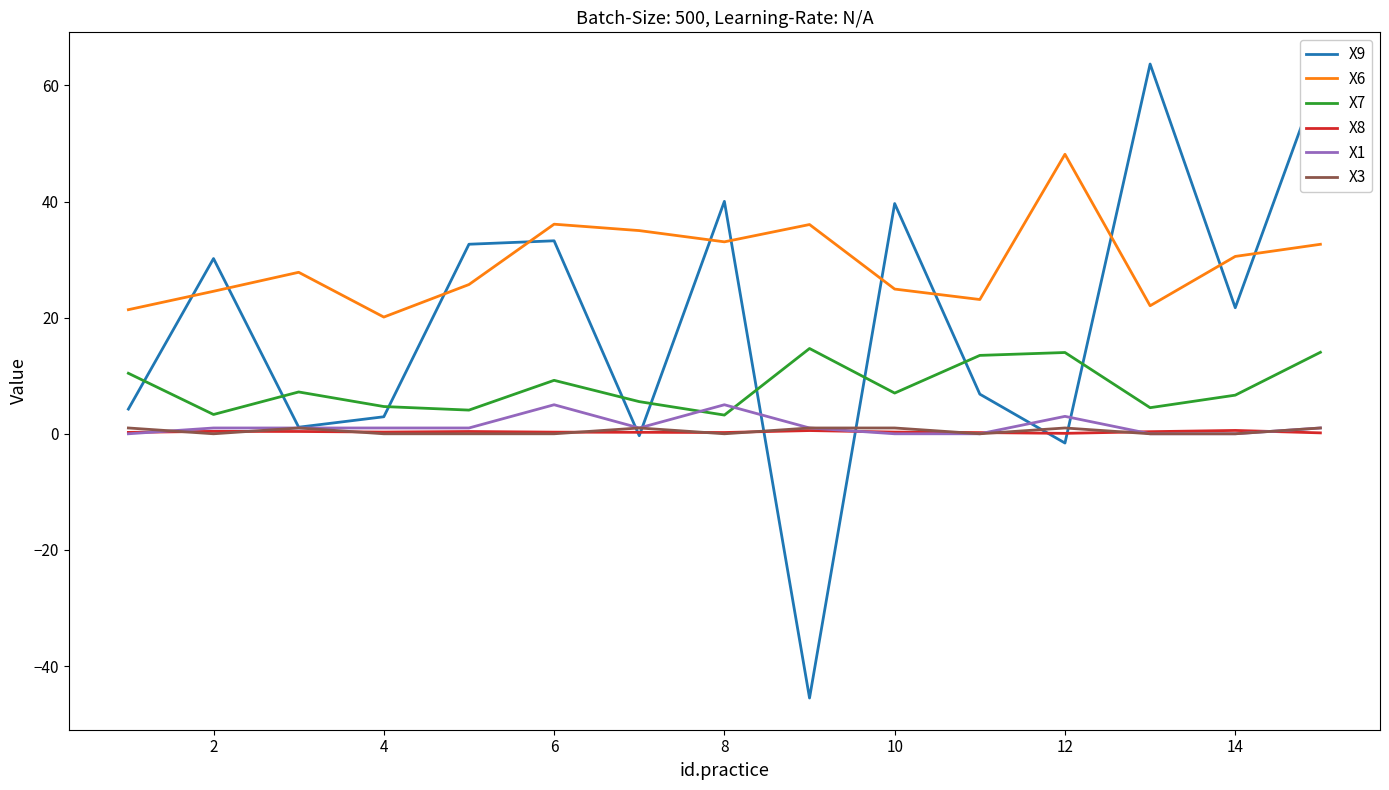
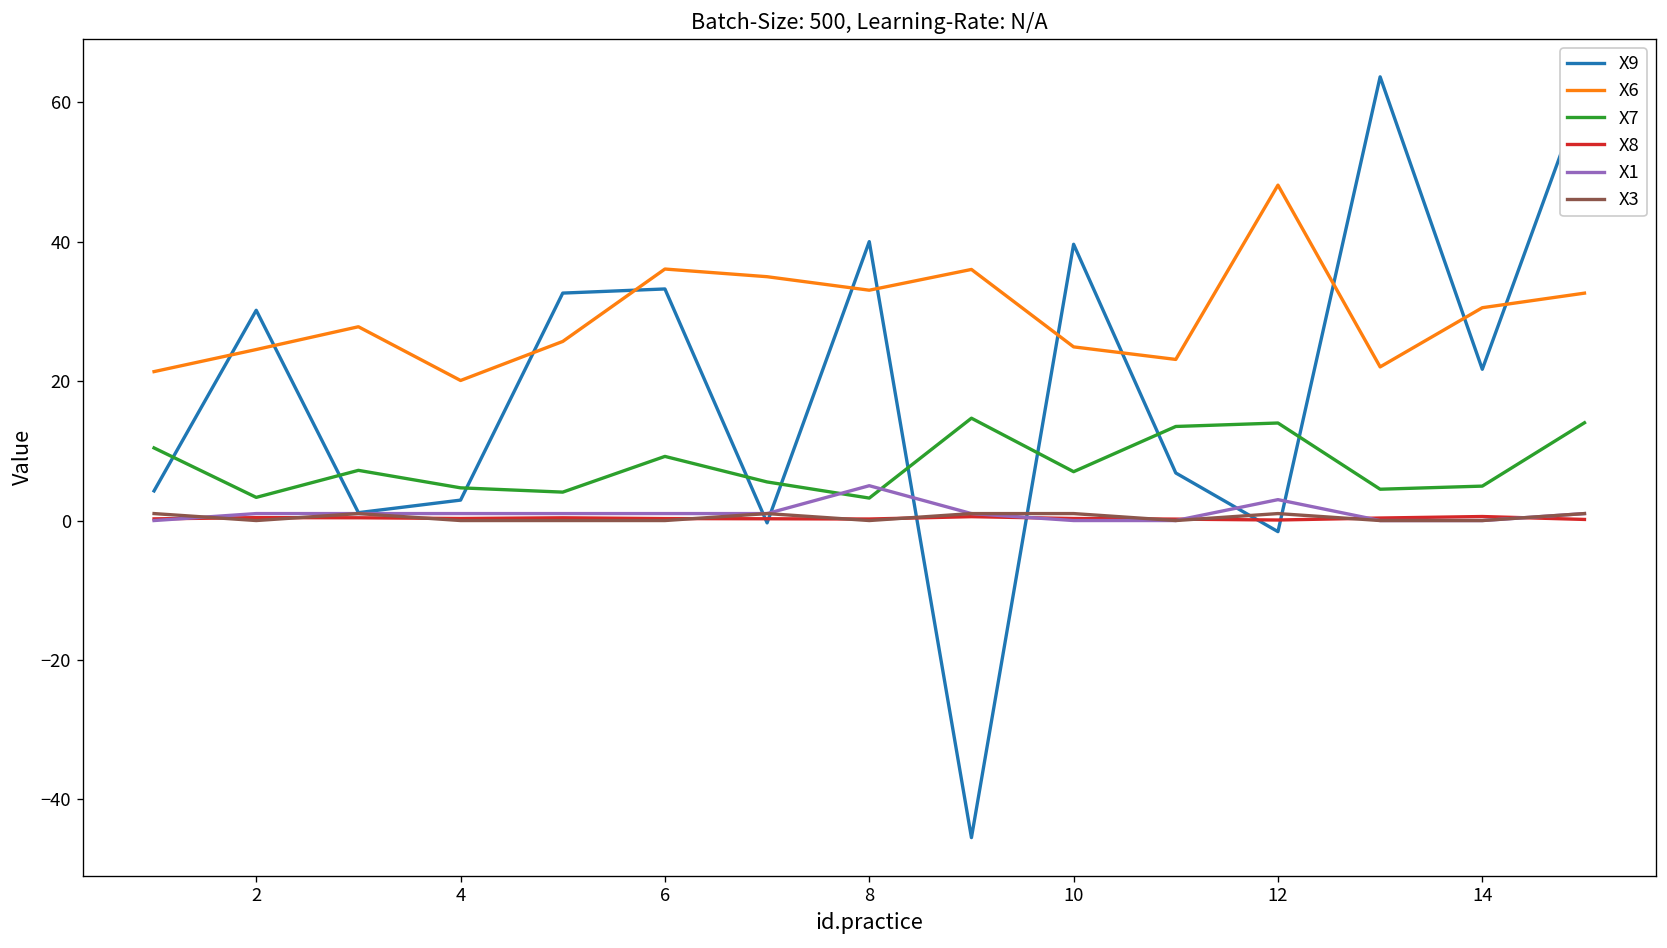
  {
    "X9": {
      "2": 30,
      "4": 3,
      "6": 33,
      "8": 40,
      "10": 40,
      "12": -2,
      "14": 22
    },
    "X6": {
      "2": 25,
      "4": 20,
      "6": 36,
      "8": 33,
      "10": 25,
      "12": 48,
      "14": 31
    },
    "X7": {
      "2": 3,
      "4": 5,
      "6": 9,
      "8": 3,
      "10": 7,
      "12": 14,
-     "14": 7
+     "14": 5
    },
    "X8": {
      "12": 0,
      "14": 1
    },
    "X1": {
      "2": 1,
      "4": 1,
-     "6": 5,
+     "6": 1,
      "8": 5,
      "12": 3
    },
    "X3": {
      "10": 1,
      "12": 1
    }
  }
